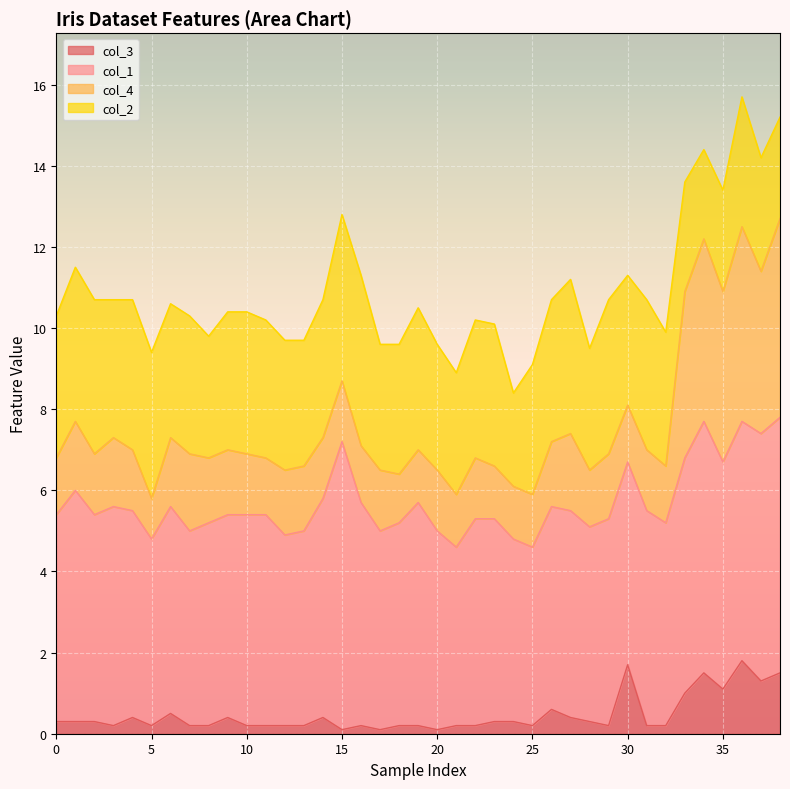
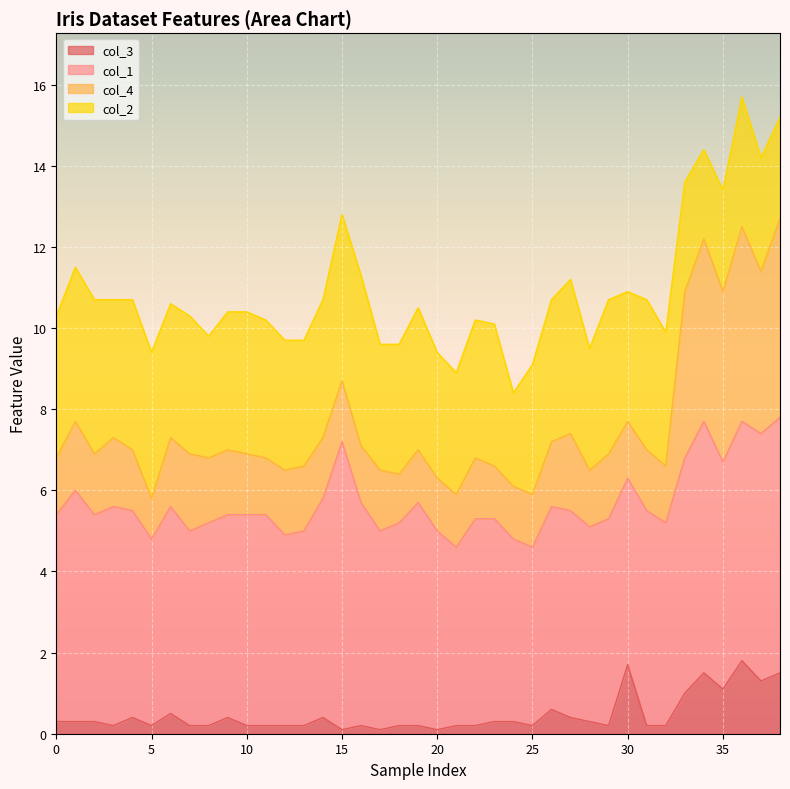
  {
    "col_3": {
      "0": 0.3,
      "5": 0.2,
      "10": 0.2,
      "15": 0.1,
      "20": 0.1,
      "25": 0.2,
      "30": 1.7,
      "35": 1.1
    },
    "col_1": {
      "0": 5.1,
      "5": 4.6,
      "10": 5.2,
      "15": 7.1,
      "20": 4.9,
      "25": 4.4,
-     "30": 5.0,
+     "30": 4.6,
      "35": 5.6
    },
    "col_4": {
      "0": 1.4,
      "5": 1.0,
      "10": 1.5,
      "15": 1.5,
-     "20": 1.5,
+     "20": 1.3,
      "25": 1.3,
      "30": 1.4,
      "35": 4.2
    },
    "col_2": {
      "0": 3.5,
      "5": 3.6,
      "10": 3.5,
      "15": 4.1,
      "20": 3.1,
      "25": 3.2,
      "30": 3.2,
      "35": 2.5
    }
  }
